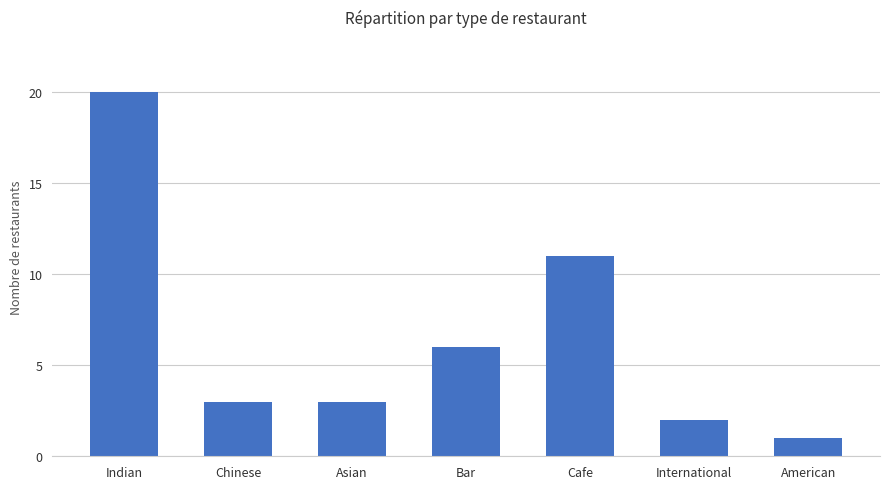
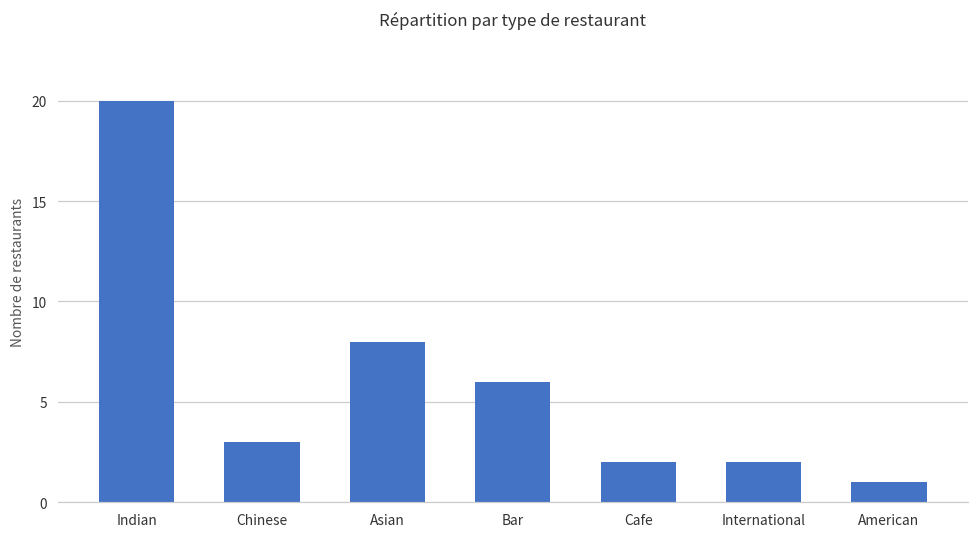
  {
    "Indian": 20,
    "Chinese": 3,
-   "Asian": 3,
+   "Asian": 8,
    "Bar": 6,
-   "Cafe": 11,
+   "Cafe": 2,
    "International": 2,
    "American": 1
  }
